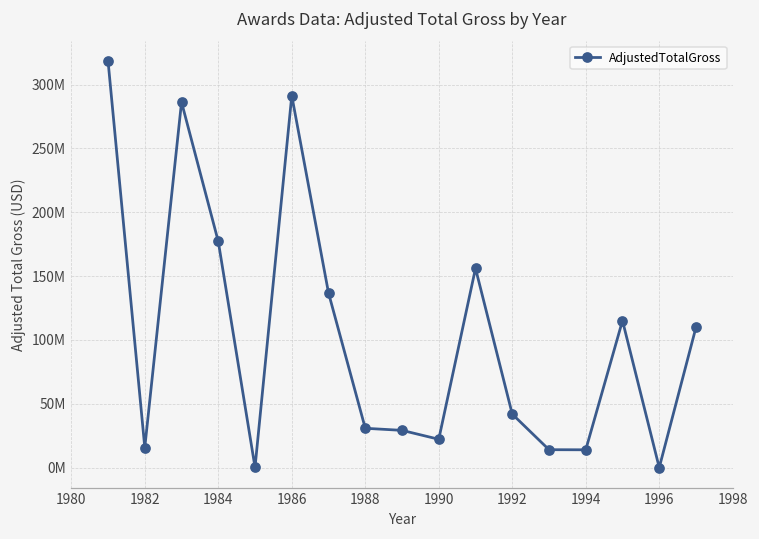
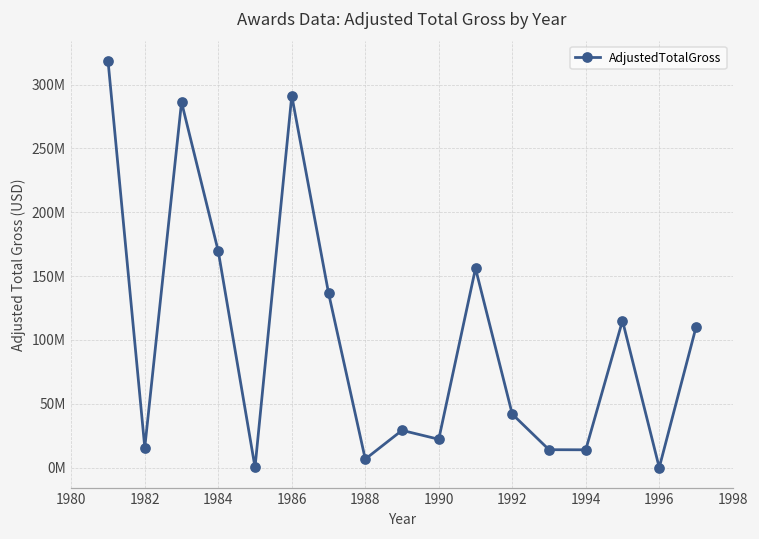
  {
    "1982": 16000000,
-   "1984": 177000000,
+   "1984": 169000000,
    "1986": 291000000,
-   "1988": 31000000,
+   "1988": 7000000,
    "1990": 22000000,
    "1992": 42000000,
    "1994": 14000000,
    "1996": 0
  }
